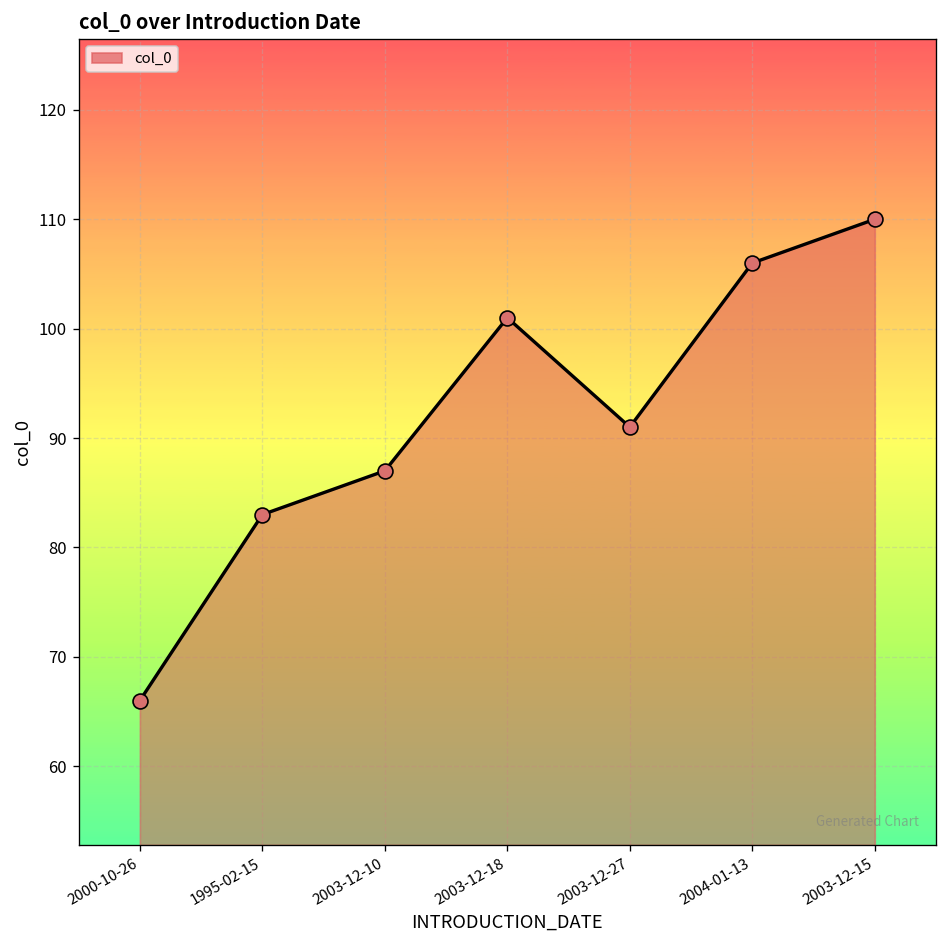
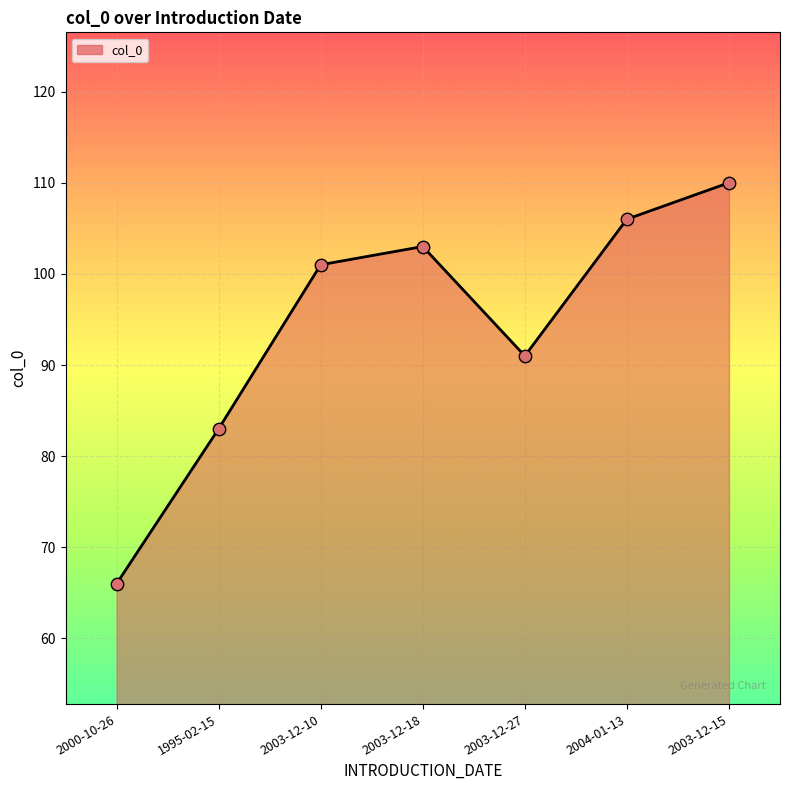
  {
    "2000-10-26": 66,
    "1995-02-15": 83,
-   "2003-12-10": 87,
-   "2003-12-18": 101,
+   "2003-12-10": 101,
+   "2003-12-18": 103,
    "2003-12-27": 91,
    "2004-01-13": 106,
    "2003-12-15": 110
  }
